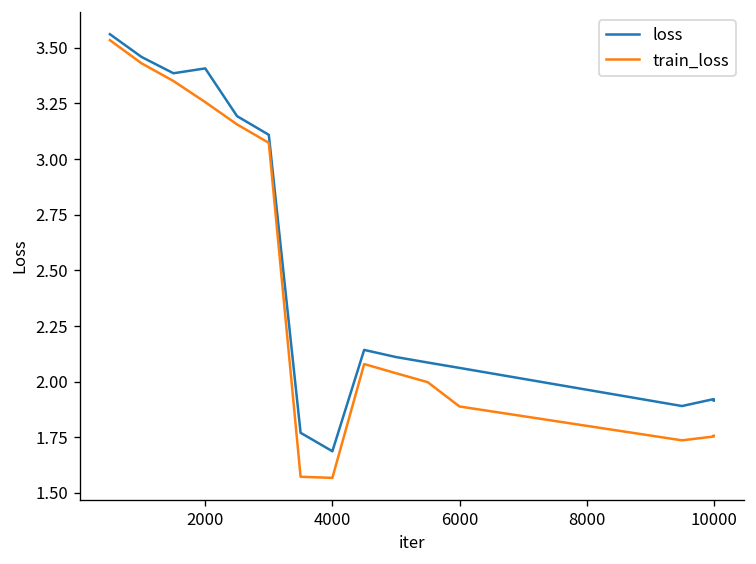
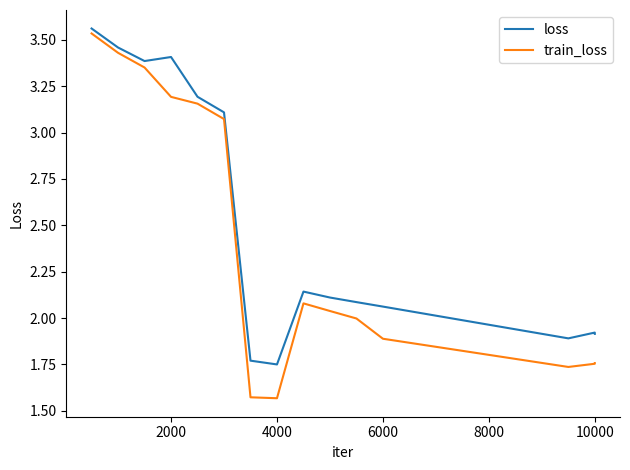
  {
    "loss": {
      "2000": 3.41,
-     "4000": 1.69,
+     "4000": 1.75,
      "6000": 2.06,
      "10000": 1.91
    },
    "train_loss": {
-     "2000": 3.26,
+     "2000": 3.19,
      "4000": 1.57,
      "6000": 1.89,
      "10000": 1.76
    }
  }
